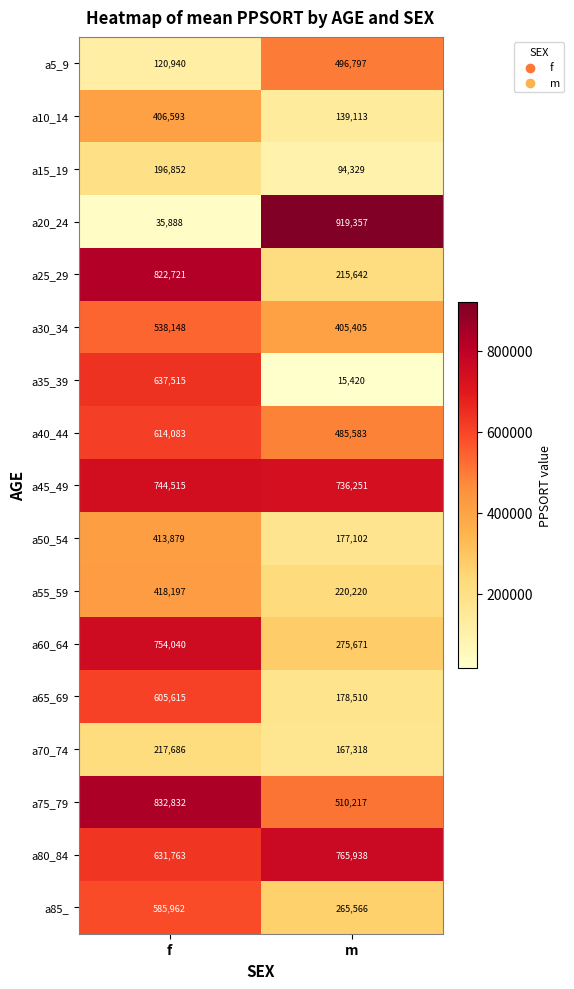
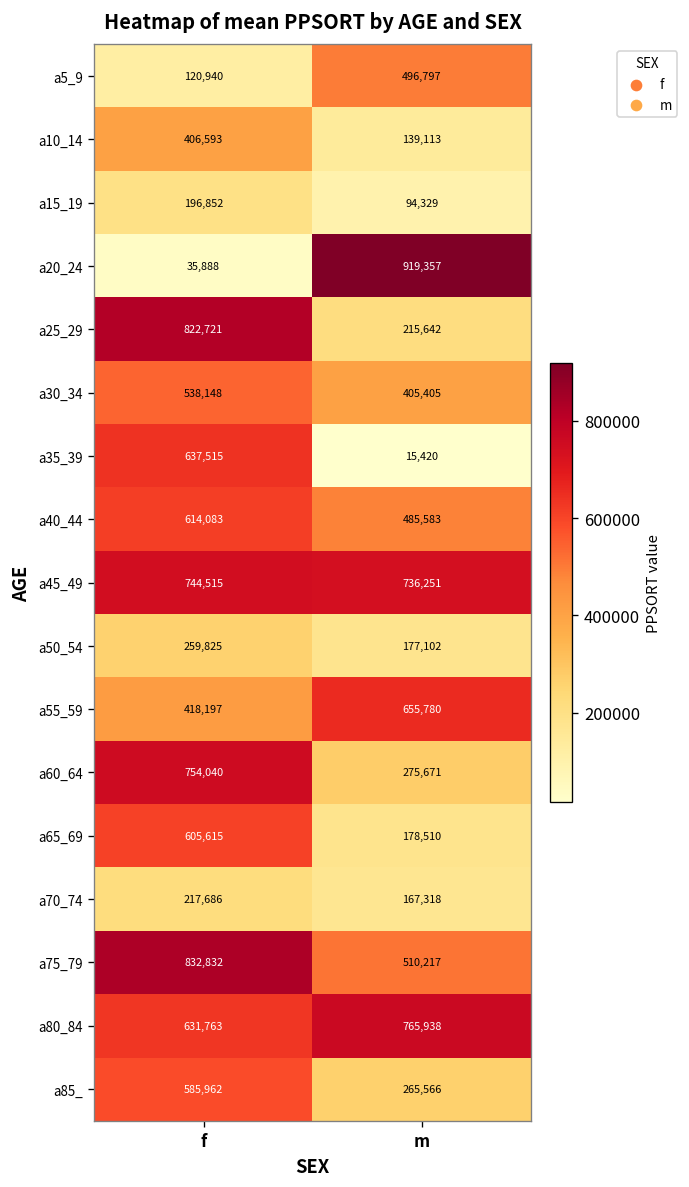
  {
    "a5_9": {
      "f": "120,940",
      "m": "496,797"
    },
    "a10_14": {
      "f": "406,593",
      "m": "139,113"
    },
    "a15_19": {
      "f": "196,852",
      "m": "94,329"
    },
    "a20_24": {
      "f": "35,888",
      "m": "919,357"
    },
    "a25_29": {
      "f": "822,721",
      "m": "215,642"
    },
    "a30_34": {
      "f": "538,148",
      "m": "405,405"
    },
    "a35_39": {
      "f": "637,515",
      "m": "15,420"
    },
    "a40_44": {
      "f": "614,083",
      "m": "485,583"
    },
    "a45_49": {
      "f": "744,515",
      "m": "736,251"
    },
    "a50_54": {
-     "f": "413,879",
+     "f": "259,825",
      "m": "177,102"
    },
    "a55_59": {
      "f": "418,197",
-     "m": "220,220"
+     "m": "655,780"
    },
    "a60_64": {
      "f": "754,040",
      "m": "275,671"
    },
    "a65_69": {
      "f": "605,615",
      "m": "178,510"
    },
    "a70_74": {
      "f": "217,686",
      "m": "167,318"
    },
    "a75_79": {
      "f": "832,832",
      "m": "510,217"
    },
    "a80_84": {
      "f": "631,763",
      "m": "765,938"
    },
    "a85_": {
      "f": "585,962",
      "m": "265,566"
    }
  }
